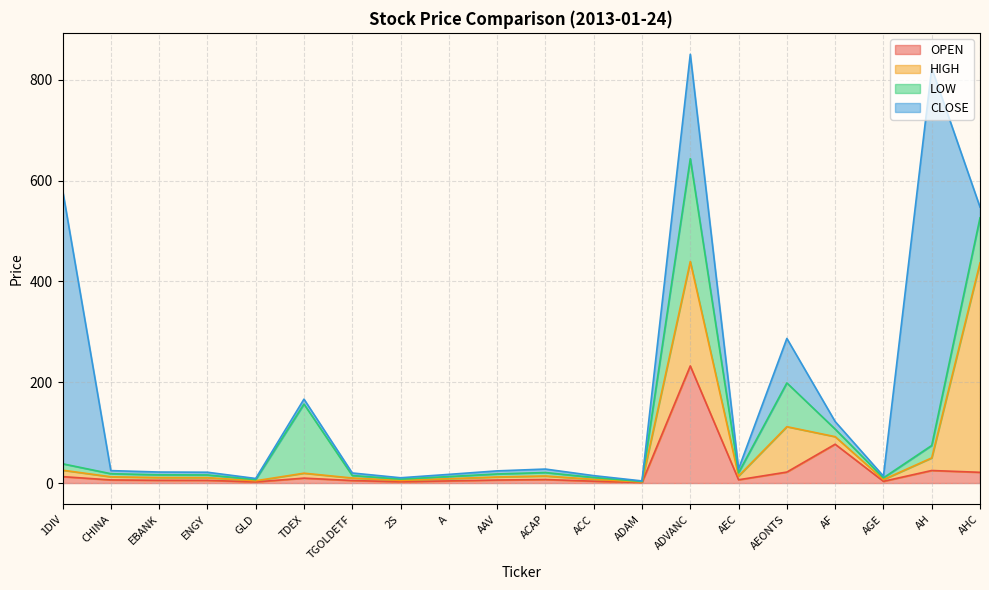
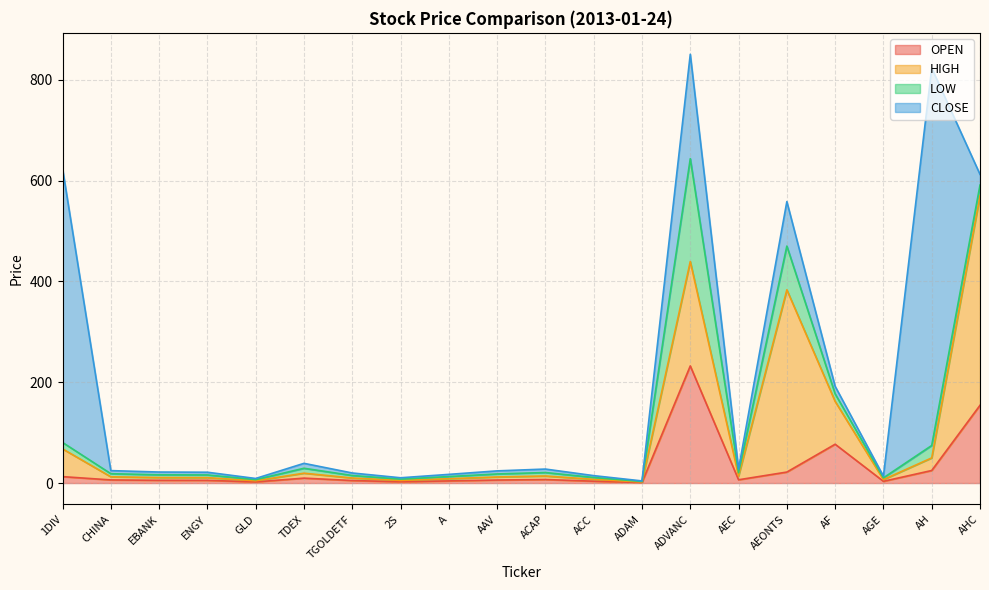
  {
    "OPEN": {
      "1DIV": 10,
      "CHINA": 10,
      "EBANK": 10,
      "ENGY": 10,
      "TDEX": 10,
      "AAV": 10,
      "ACAP": 10,
      "ADVANC": 230,
      "AEC": 10,
      "AEONTS": 20,
      "AF": 80,
      "AH": 20,
-     "AHC": 20
+     "AHC": 150
    },
    "HIGH": {
-     "1DIV": 10,
+     "1DIV": 60,
      "CHINA": 10,
      "EBANK": 10,
      "ENGY": 10,
      "TDEX": 10,
      "AAV": 10,
      "ACAP": 10,
      "ADVANC": 210,
      "AEC": 10,
-     "AEONTS": 90,
-     "AF": 20,
+     "AEONTS": 360,
+     "AF": 80,
      "AH": 30,
      "AHC": 420
    },
    "LOW": {
      "1DIV": 10,
      "CHINA": 10,
      "EBANK": 10,
      "ENGY": 10,
-     "TDEX": 140,
+     "TDEX": 10,
      "AAV": 10,
      "ACAP": 10,
      "ADVANC": 200,
      "AEC": 10,
      "AEONTS": 90,
      "AF": 20,
      "AH": 20,
-     "AHC": 90
+     "AHC": 20
    },
    "CLOSE": {
      "1DIV": 540,
      "CHINA": 10,
      "EBANK": 10,
      "ENGY": 10,
      "TDEX": 10,
      "AAV": 10,
      "ACAP": 10,
      "ADVANC": 210,
      "AEC": 10,
      "AEONTS": 90,
      "AF": 20,
      "AHC": 20
    }
  }
